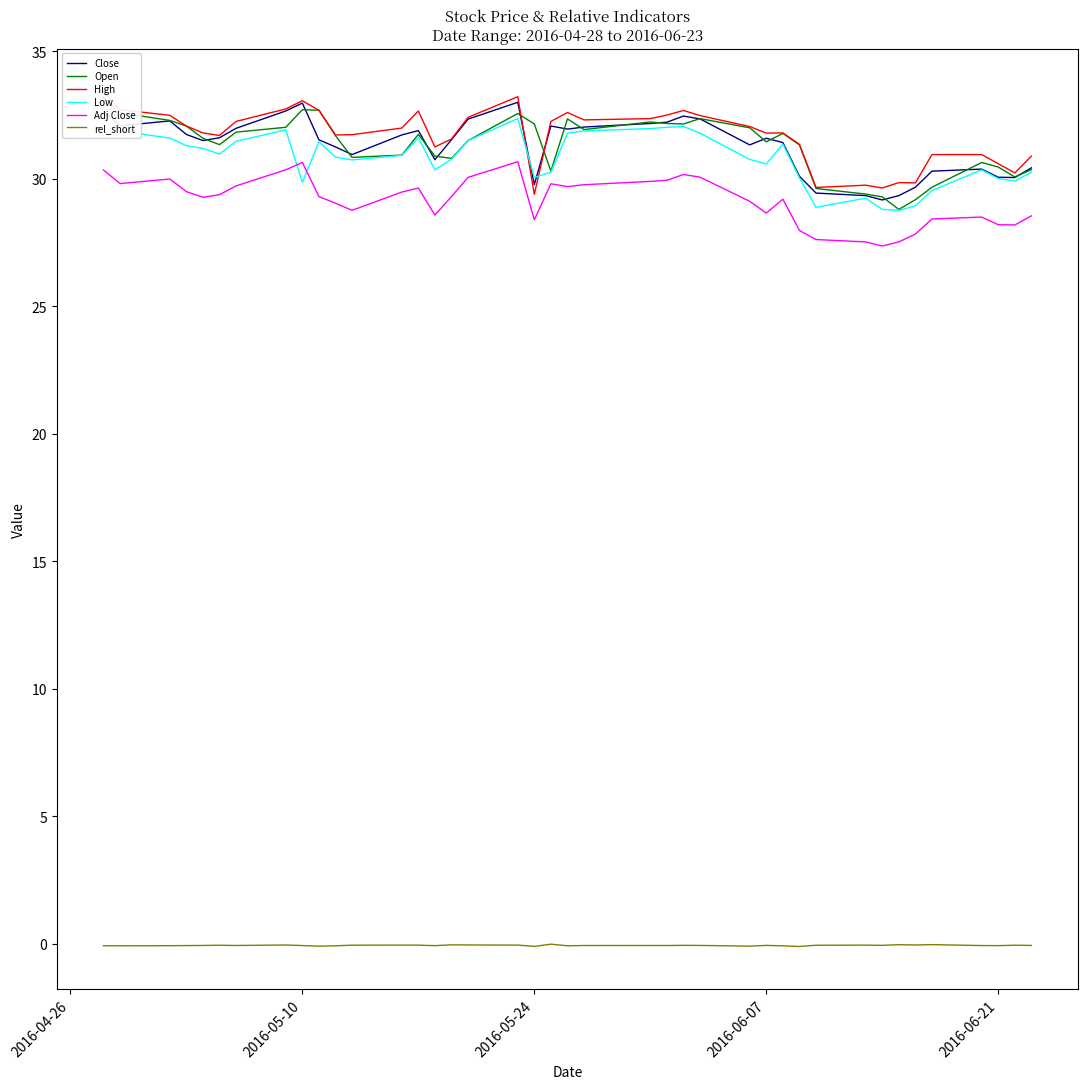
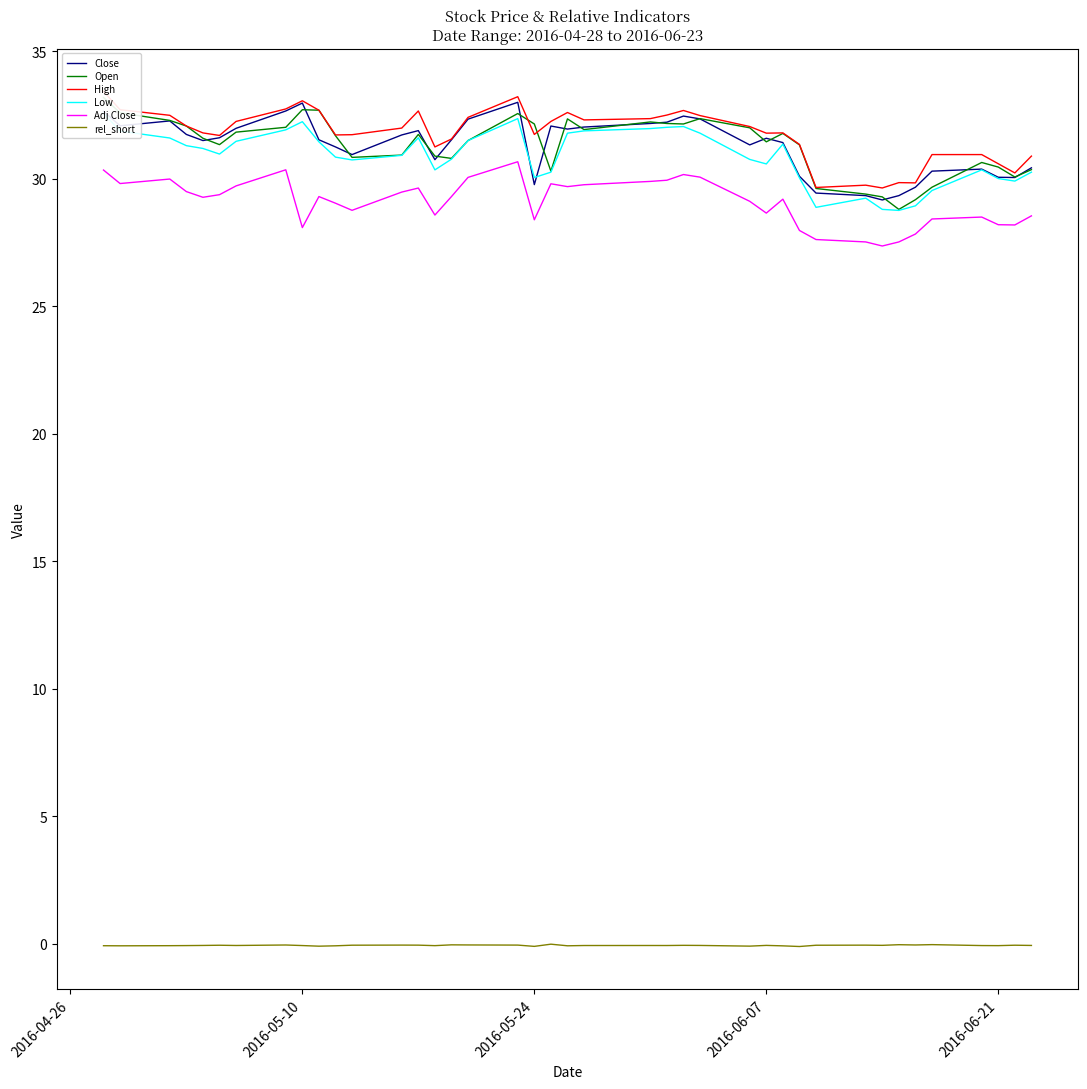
  {
    "Close": {
      "2016-05-24": 29.8,
      "2016-06-07": 31.6
    },
    "Open": {
      "2016-05-10": 32.7,
      "2016-05-24": 32.2,
      "2016-06-07": 31.5,
      "2016-06-21": 30.5
    },
    "High": {
-     "2016-05-24": 29.4,
+     "2016-05-24": 31.7,
      "2016-06-07": 31.8,
      "2016-06-21": 30.6
    },
    "Low": {
-     "2016-05-10": 29.9,
+     "2016-05-10": 32.2,
      "2016-05-24": 30.0,
      "2016-06-07": 30.6
    },
    "Adj Close": {
-     "2016-05-10": 30.6,
+     "2016-05-10": 28.1,
      "2016-05-24": 28.4,
      "2016-06-07": 28.7,
      "2016-06-21": 28.2
    },
    "rel_short": {
      "2016-05-10": -0.1,
      "2016-05-24": -0.1,
      "2016-06-07": -0.1,
      "2016-06-21": -0.1
    }
  }
